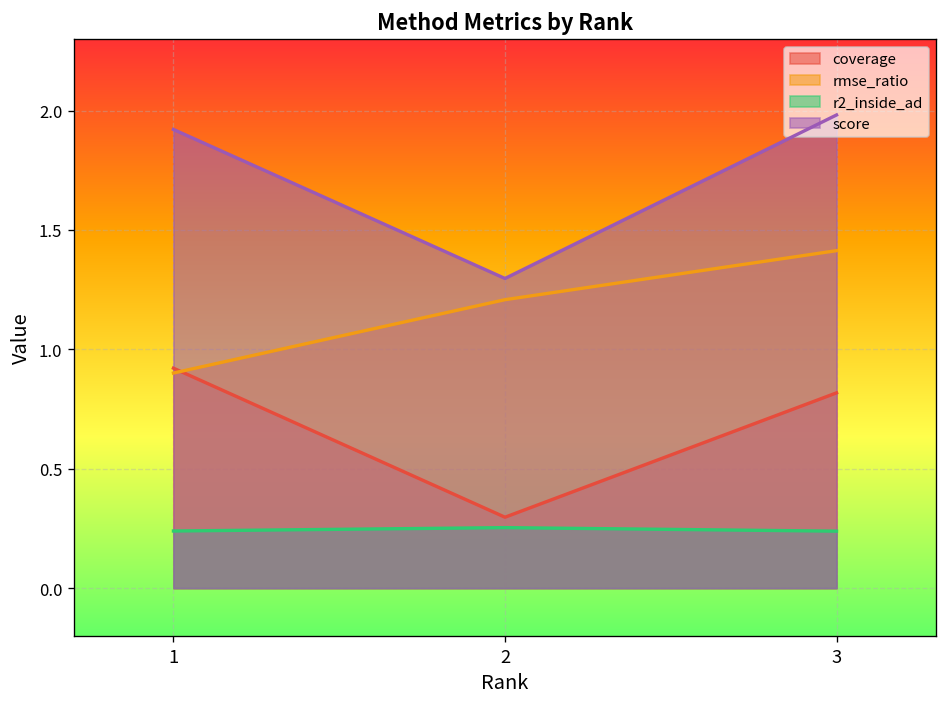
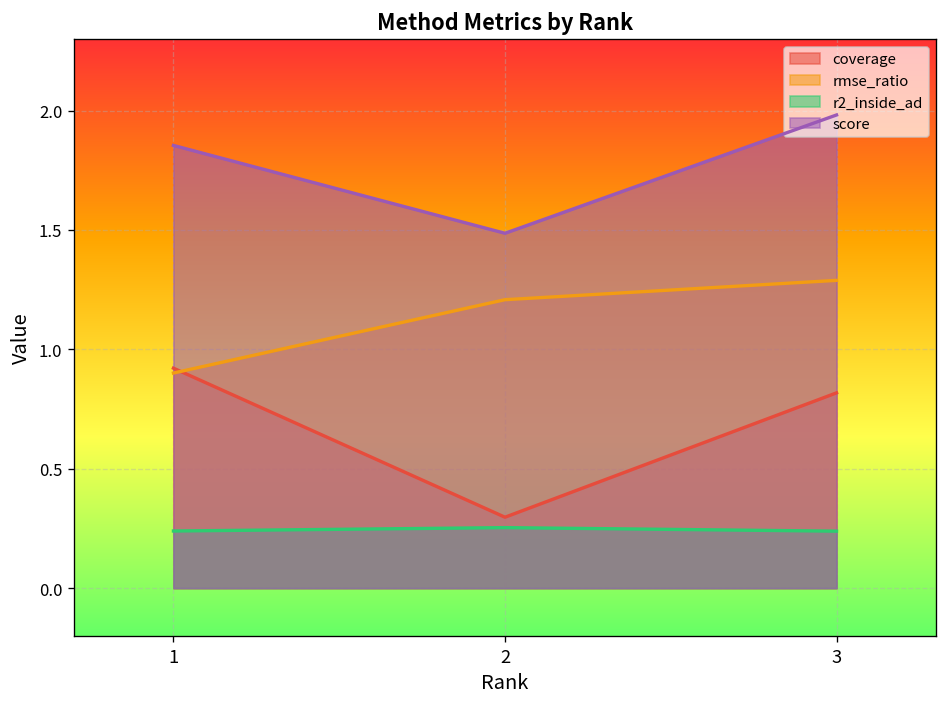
  {
    "coverage": {
      "1": 0.92,
      "2": 0.30,
      "3": 0.82
    },
    "rmse_ratio": {
      "1": 0.90,
      "2": 1.21,
-     "3": 1.41
+     "3": 1.29
    },
    "r2_inside_ad": {
      "1": 0.24,
      "2": 0.25,
      "3": 0.24
    },
    "score": {
-     "1": 1.92,
-     "2": 1.30
+     "1": 1.85,
+     "2": 1.49
    }
  }
